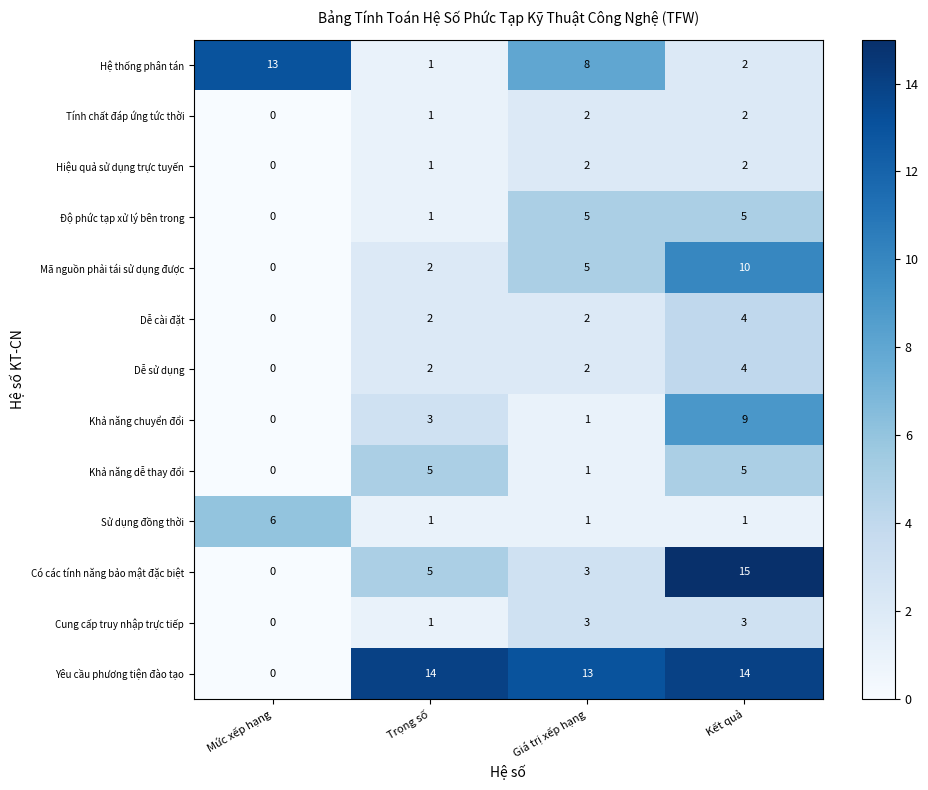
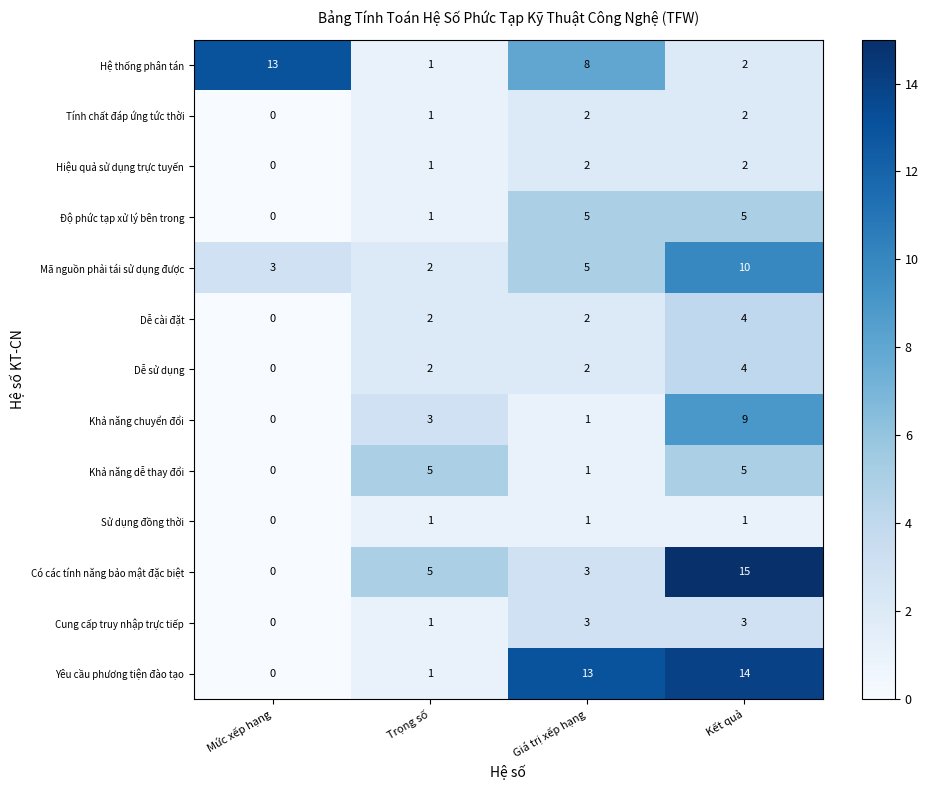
  {
    "Hệ thống phân tán": {
      "Mức xếp hạng": 13,
      "Trọng số": 1,
      "Giá trị xếp hạng": 8,
      "Kết quả": 2
    },
    "Tính chất đáp ứng tức thời": {
      "Mức xếp hạng": 0,
      "Trọng số": 1,
      "Giá trị xếp hạng": 2,
      "Kết quả": 2
    },
    "Hiệu quả sử dụng trực tuyến": {
      "Mức xếp hạng": 0,
      "Trọng số": 1,
      "Giá trị xếp hạng": 2,
      "Kết quả": 2
    },
    "Độ phức tạp xử lý bên trong": {
      "Mức xếp hạng": 0,
      "Trọng số": 1,
      "Giá trị xếp hạng": 5,
      "Kết quả": 5
    },
    "Mã nguồn phải tái sử dụng được": {
-     "Mức xếp hạng": 0,
+     "Mức xếp hạng": 3,
      "Trọng số": 2,
      "Giá trị xếp hạng": 5,
      "Kết quả": 10
    },
    "Dễ cài đặt": {
      "Mức xếp hạng": 0,
      "Trọng số": 2,
      "Giá trị xếp hạng": 2,
      "Kết quả": 4
    },
    "Dễ sử dụng": {
      "Mức xếp hạng": 0,
      "Trọng số": 2,
      "Giá trị xếp hạng": 2,
      "Kết quả": 4
    },
    "Khả năng chuyển đổi": {
      "Mức xếp hạng": 0,
      "Trọng số": 3,
      "Giá trị xếp hạng": 1,
      "Kết quả": 9
    },
    "Khả năng dễ thay đổi": {
      "Mức xếp hạng": 0,
      "Trọng số": 5,
      "Giá trị xếp hạng": 1,
      "Kết quả": 5
    },
    "Sử dụng đồng thời": {
-     "Mức xếp hạng": 6,
+     "Mức xếp hạng": 0,
      "Trọng số": 1,
      "Giá trị xếp hạng": 1,
      "Kết quả": 1
    },
    "Có các tính năng bảo mật đặc biệt": {
      "Mức xếp hạng": 0,
      "Trọng số": 5,
      "Giá trị xếp hạng": 3,
      "Kết quả": 15
    },
    "Cung cấp truy nhập trực tiếp": {
      "Mức xếp hạng": 0,
      "Trọng số": 1,
      "Giá trị xếp hạng": 3,
      "Kết quả": 3
    },
    "Yêu cầu phương tiện đào tạo": {
      "Mức xếp hạng": 0,
-     "Trọng số": 14,
+     "Trọng số": 1,
      "Giá trị xếp hạng": 13,
      "Kết quả": 14
    }
  }
